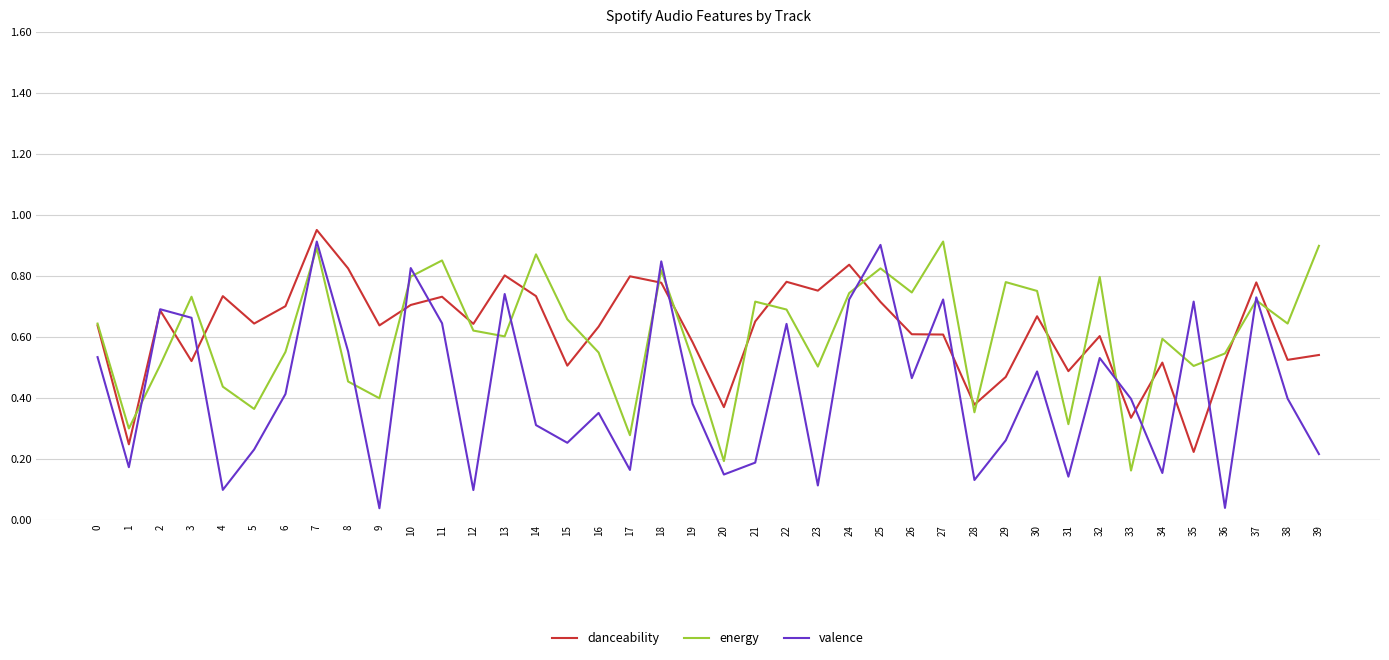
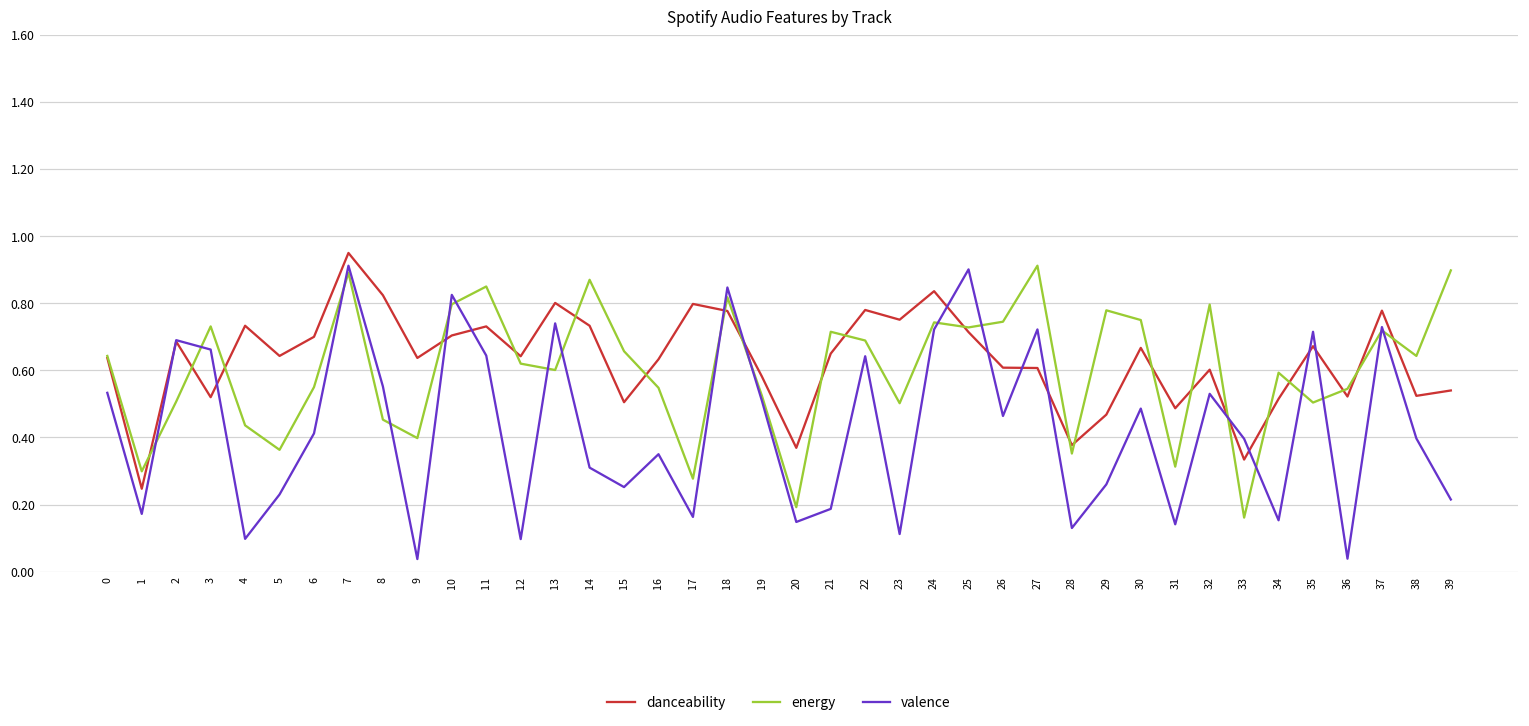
  {
    "danceability": {
      "1": 0.25,
      "3": 0.52,
      "4": 0.73,
      "5": 0.64,
      "6": 0.70,
      "7": 0.95,
      "8": 0.82,
      "9": 0.64,
      "10": 0.70,
      "11": 0.73,
      "12": 0.64,
      "13": 0.80,
      "14": 0.73,
      "15": 0.51,
      "16": 0.63,
      "17": 0.80,
      "18": 0.78,
      "19": 0.58,
      "20": 0.37,
      "21": 0.65,
      "22": 0.78,
      "23": 0.75,
      "24": 0.84,
      "25": 0.71,
      "26": 0.61,
      "27": 0.61,
      "28": 0.38,
      "29": 0.47,
      "30": 0.67,
      "31": 0.49,
      "32": 0.60,
      "33": 0.33,
      "34": 0.52,
-     "35": 0.22,
+     "35": 0.67,
      "36": 0.52,
      "37": 0.78,
      "38": 0.52,
      "39": 0.54
    },
    "energy": {
      "1": 0.30,
      "2": 0.51,
      "3": 0.73,
      "4": 0.44,
      "5": 0.36,
      "6": 0.55,
      "7": 0.89,
      "8": 0.45,
      "9": 0.40,
      "10": 0.80,
      "11": 0.85,
      "12": 0.62,
      "13": 0.60,
      "14": 0.87,
      "15": 0.66,
      "16": 0.55,
      "17": 0.28,
      "18": 0.82,
      "19": 0.53,
      "20": 0.19,
      "21": 0.72,
      "22": 0.69,
      "23": 0.50,
      "24": 0.74,
-     "25": 0.82,
+     "25": 0.73,
      "26": 0.75,
      "27": 0.91,
      "28": 0.35,
      "29": 0.78,
      "30": 0.75,
      "31": 0.31,
      "32": 0.80,
      "33": 0.16,
      "34": 0.59,
      "35": 0.50,
      "36": 0.55,
      "37": 0.72,
      "38": 0.64,
      "39": 0.90
    },
    "valence": {
      "0": 0.53,
      "1": 0.17,
      "3": 0.66,
      "4": 0.10,
      "5": 0.23,
      "6": 0.41,
      "7": 0.91,
      "8": 0.55,
      "9": 0.04,
      "10": 0.83,
      "11": 0.64,
      "12": 0.10,
      "13": 0.74,
      "14": 0.31,
      "15": 0.25,
      "16": 0.35,
      "17": 0.16,
      "18": 0.85,
-     "19": 0.38,
+     "19": 0.51,
      "20": 0.15,
      "21": 0.19,
      "22": 0.64,
      "23": 0.11,
      "24": 0.72,
      "25": 0.90,
      "26": 0.46,
      "27": 0.72,
      "28": 0.13,
      "29": 0.26,
      "30": 0.49,
      "31": 0.14,
      "32": 0.53,
      "33": 0.40,
      "34": 0.15,
      "35": 0.72,
      "36": 0.04,
      "37": 0.73,
      "38": 0.40,
      "39": 0.22
    }
  }
